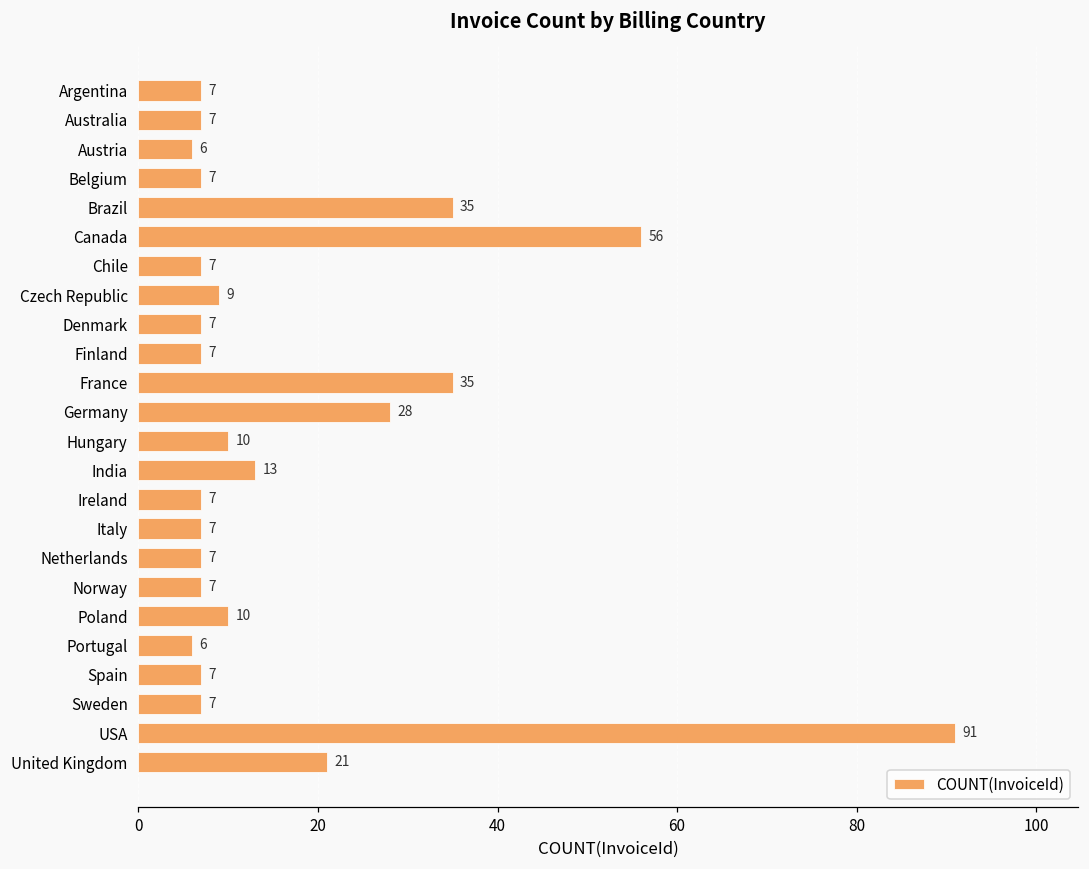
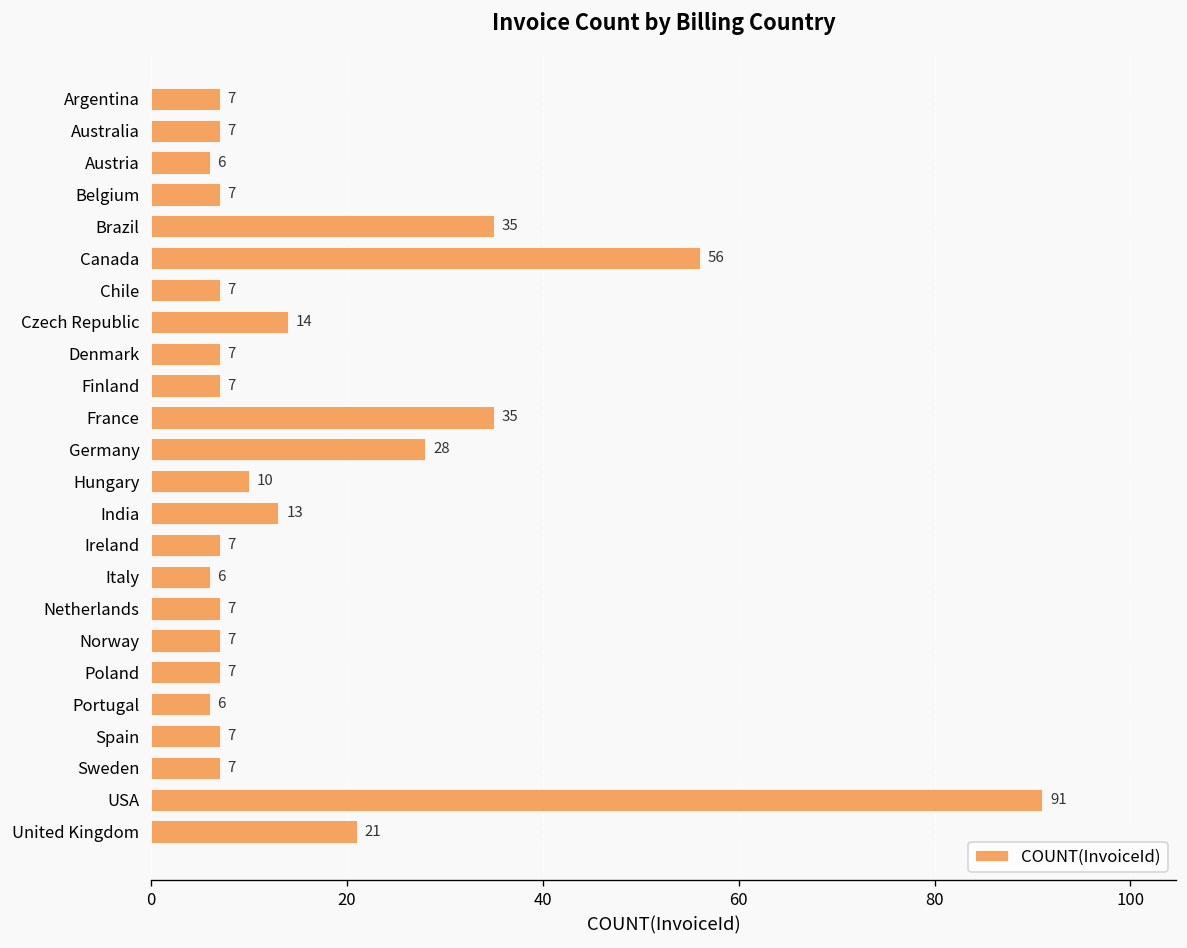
  {
    "Argentina": 7,
    "Australia": 7,
    "Austria": 6,
    "Belgium": 7,
    "Brazil": 35,
    "Canada": 56,
    "Chile": 7,
-   "Czech Republic": 9,
+   "Czech Republic": 14,
    "Denmark": 7,
    "Finland": 7,
    "France": 35,
    "Germany": 28,
    "Hungary": 10,
    "India": 13,
    "Ireland": 7,
-   "Italy": 7,
+   "Italy": 6,
    "Netherlands": 7,
    "Norway": 7,
-   "Poland": 10,
+   "Poland": 7,
    "Portugal": 6,
    "Spain": 7,
    "Sweden": 7,
    "USA": 91,
    "United Kingdom": 21
  }
